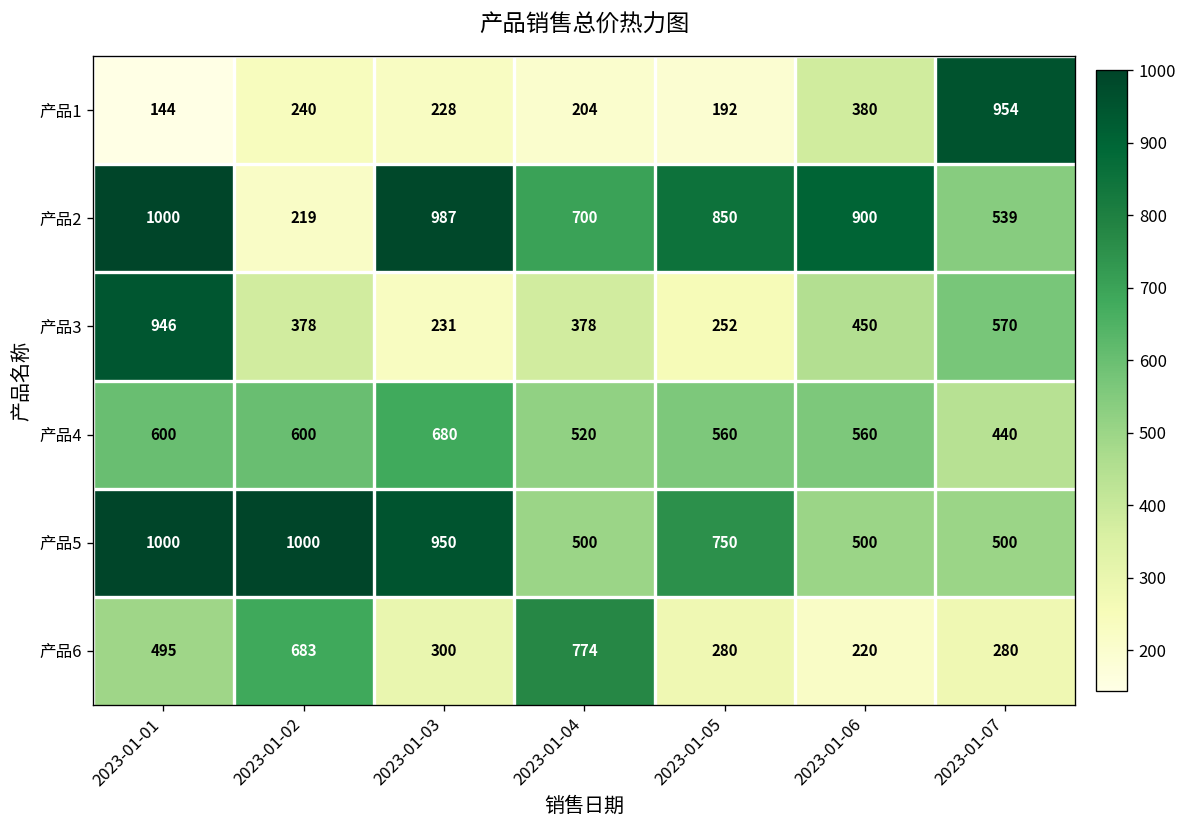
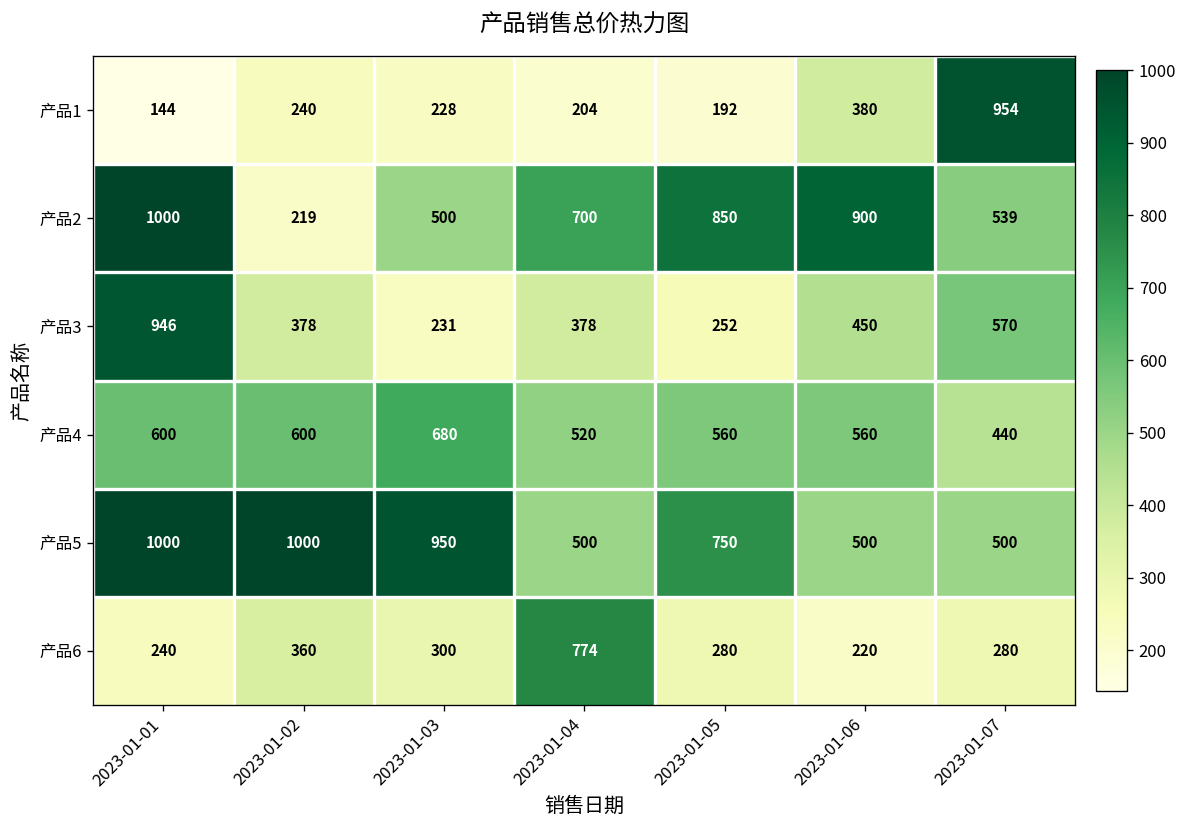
  {
    "产品1": {
      "2023-01-01": 144,
      "2023-01-02": 240,
      "2023-01-03": 228,
      "2023-01-04": 204,
      "2023-01-05": 192,
      "2023-01-06": 380,
      "2023-01-07": 954
    },
    "产品2": {
      "2023-01-01": 1000,
      "2023-01-02": 219,
-     "2023-01-03": 987,
+     "2023-01-03": 500,
      "2023-01-04": 700,
      "2023-01-05": 850,
      "2023-01-06": 900,
      "2023-01-07": 539
    },
    "产品3": {
      "2023-01-01": 946,
      "2023-01-02": 378,
      "2023-01-03": 231,
      "2023-01-04": 378,
      "2023-01-05": 252,
      "2023-01-06": 450,
      "2023-01-07": 570
    },
    "产品4": {
      "2023-01-01": 600,
      "2023-01-02": 600,
      "2023-01-03": 680,
      "2023-01-04": 520,
      "2023-01-05": 560,
      "2023-01-06": 560,
      "2023-01-07": 440
    },
    "产品5": {
      "2023-01-01": 1000,
      "2023-01-02": 1000,
      "2023-01-03": 950,
      "2023-01-04": 500,
      "2023-01-05": 750,
      "2023-01-06": 500,
      "2023-01-07": 500
    },
    "产品6": {
-     "2023-01-01": 495,
-     "2023-01-02": 683,
+     "2023-01-01": 240,
+     "2023-01-02": 360,
      "2023-01-03": 300,
      "2023-01-04": 774,
      "2023-01-05": 280,
      "2023-01-06": 220,
      "2023-01-07": 280
    }
  }
